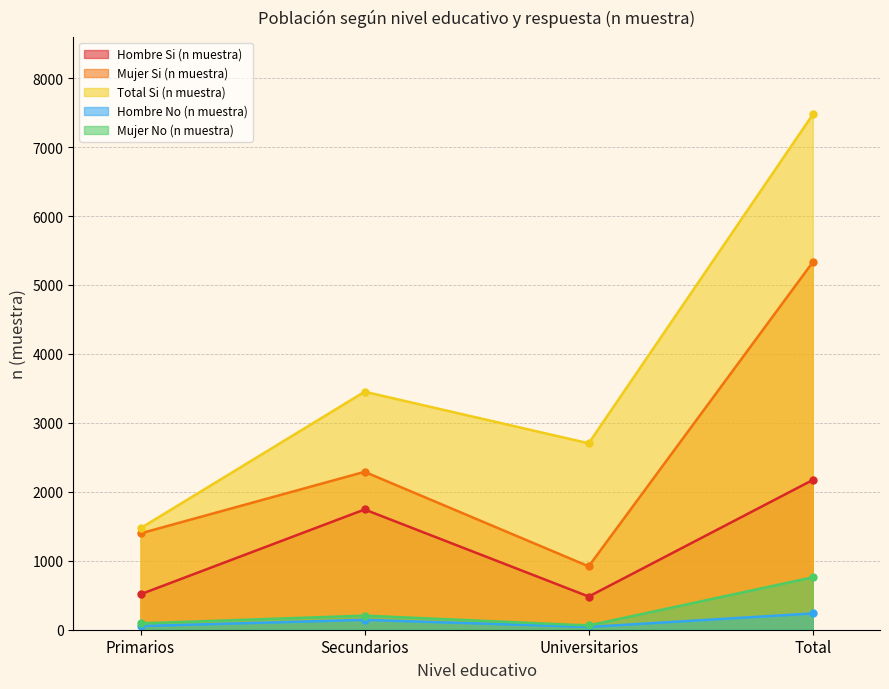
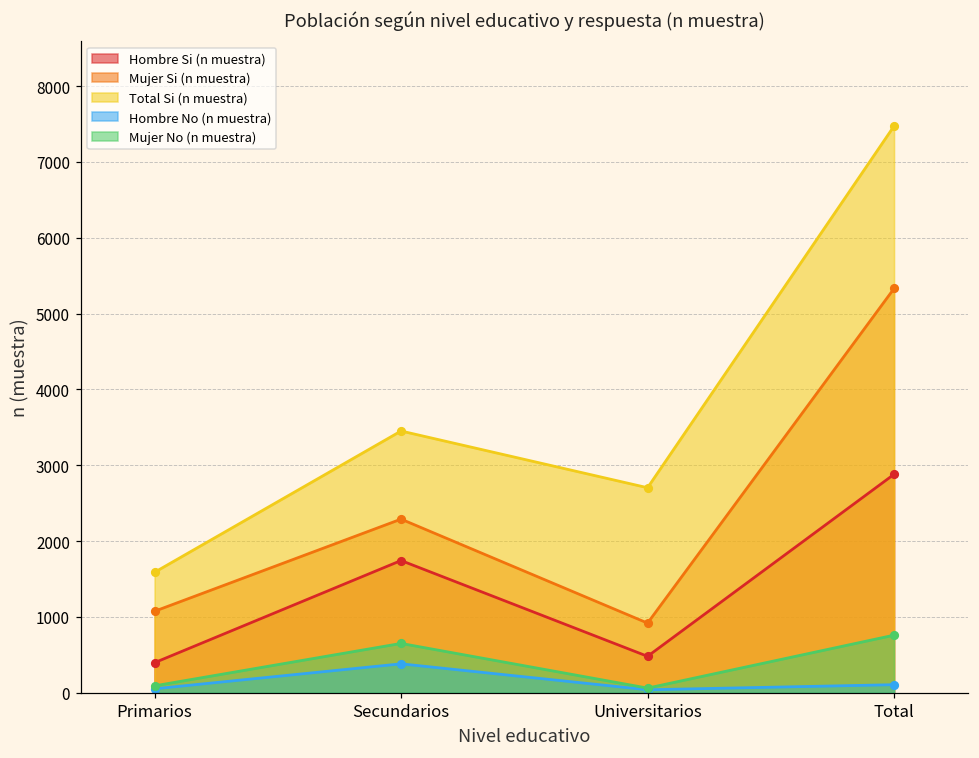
  {
    "Hombre Si (n muestra)": {
-     "Primarios": 500,
+     "Primarios": 400,
      "Secundarios": 1700,
      "Universitarios": 500,
-     "Total": 2200
+     "Total": 2900
    },
    "Mujer Si (n muestra)": {
-     "Primarios": 1400,
+     "Primarios": 1100,
      "Secundarios": 2300,
      "Universitarios": 900,
      "Total": 5300
    },
    "Total Si (n muestra)": {
-     "Primarios": 1500,
+     "Primarios": 1600,
      "Secundarios": 3500,
      "Universitarios": 2700,
      "Total": 7500
    },
    "Hombre No (n muestra)": {
      "Primarios": 100,
-     "Secundarios": 100,
-     "Total": 200
+     "Secundarios": 400,
+     "Total": 100
    },
    "Mujer No (n muestra)": {
      "Primarios": 100,
-     "Secundarios": 200,
+     "Secundarios": 700,
      "Total": 800
    }
  }
